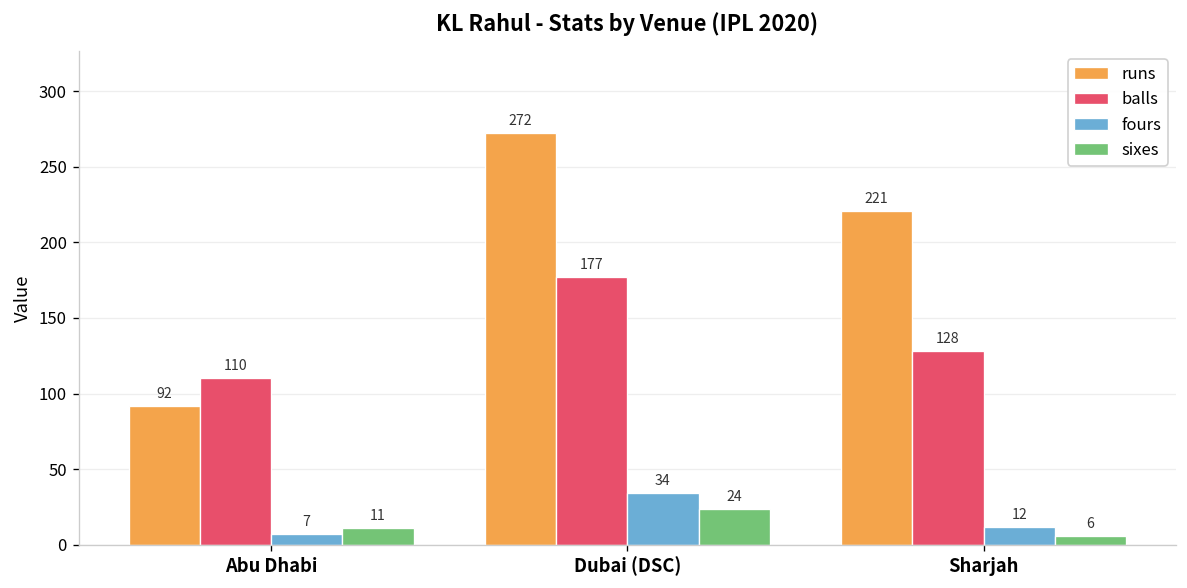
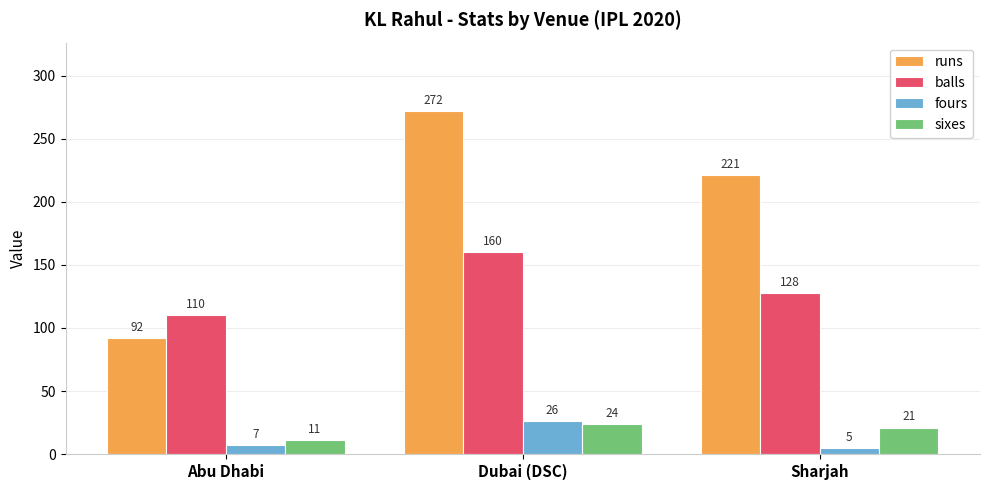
  {
    "runs": {
      "Abu Dhabi": 92,
      "Dubai (DSC)": 272,
      "Sharjah": 221
    },
    "balls": {
      "Abu Dhabi": 110,
-     "Dubai (DSC)": 177,
+     "Dubai (DSC)": 160,
      "Sharjah": 128
    },
    "fours": {
      "Abu Dhabi": 7,
-     "Dubai (DSC)": 34,
-     "Sharjah": 12
+     "Dubai (DSC)": 26,
+     "Sharjah": 5
    },
    "sixes": {
      "Abu Dhabi": 11,
      "Dubai (DSC)": 24,
-     "Sharjah": 6
+     "Sharjah": 21
    }
  }
